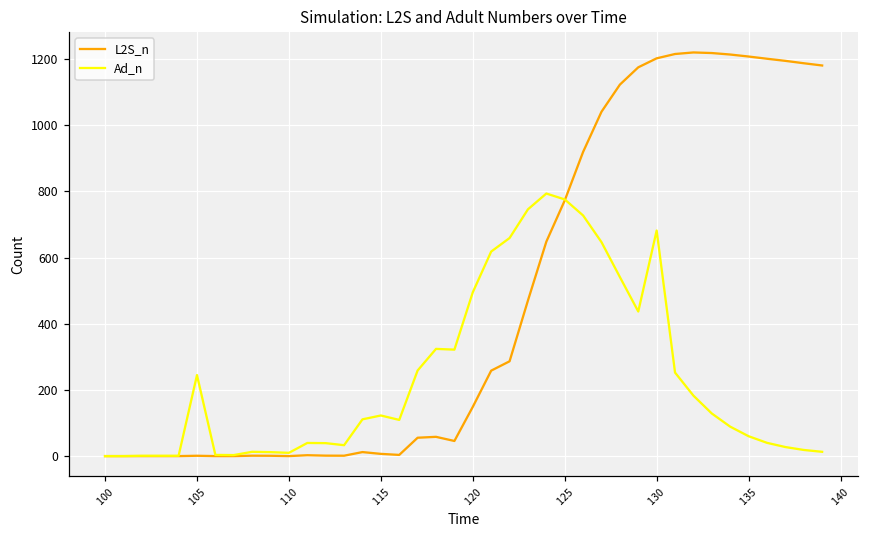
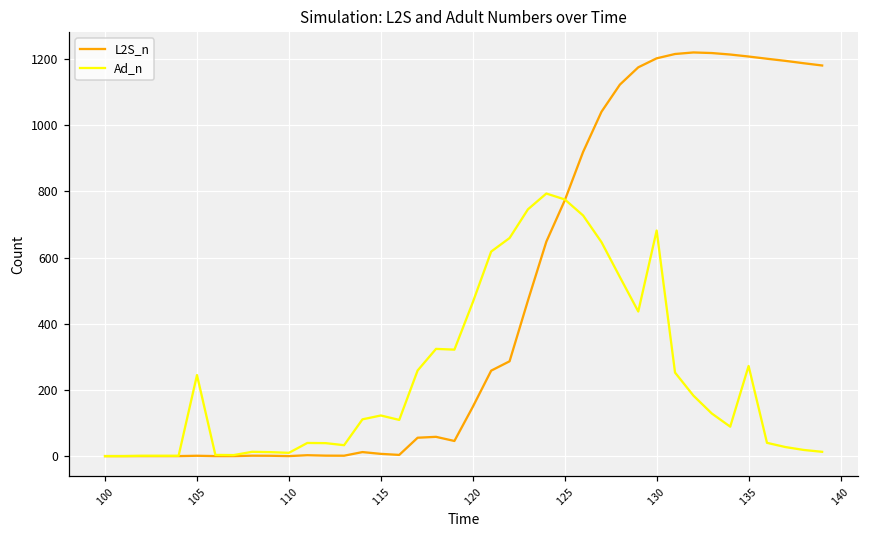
  {
    "L2S_n": {
      "105": 0,
      "110": 0,
      "115": 10,
      "120": 150,
      "130": 1200,
      "135": 1210
    },
    "Ad_n": {
      "105": 240,
      "110": 10,
      "115": 120,
-     "120": 500,
+     "120": 460,
      "130": 680,
-     "135": 60
+     "135": 270
    }
  }
